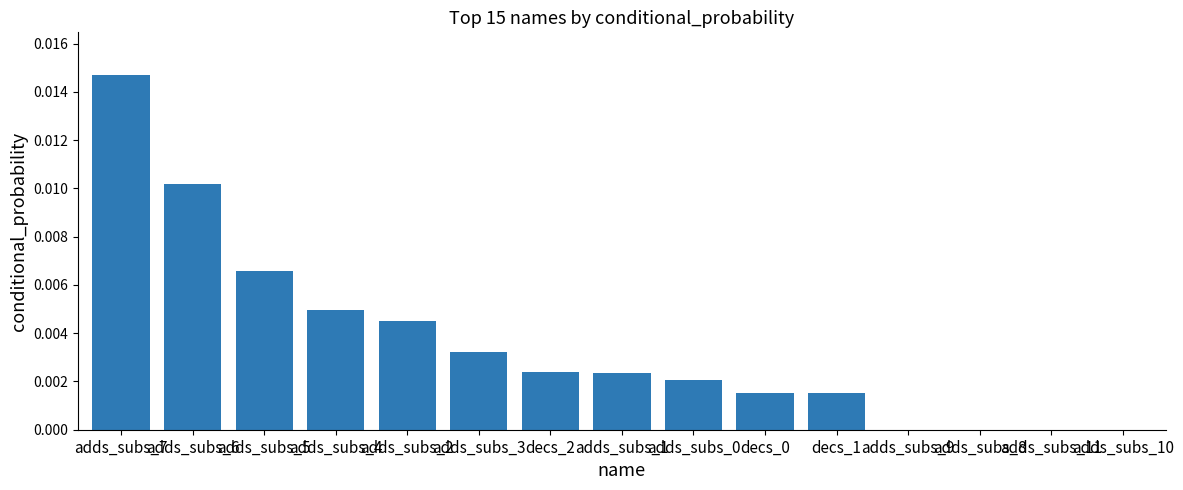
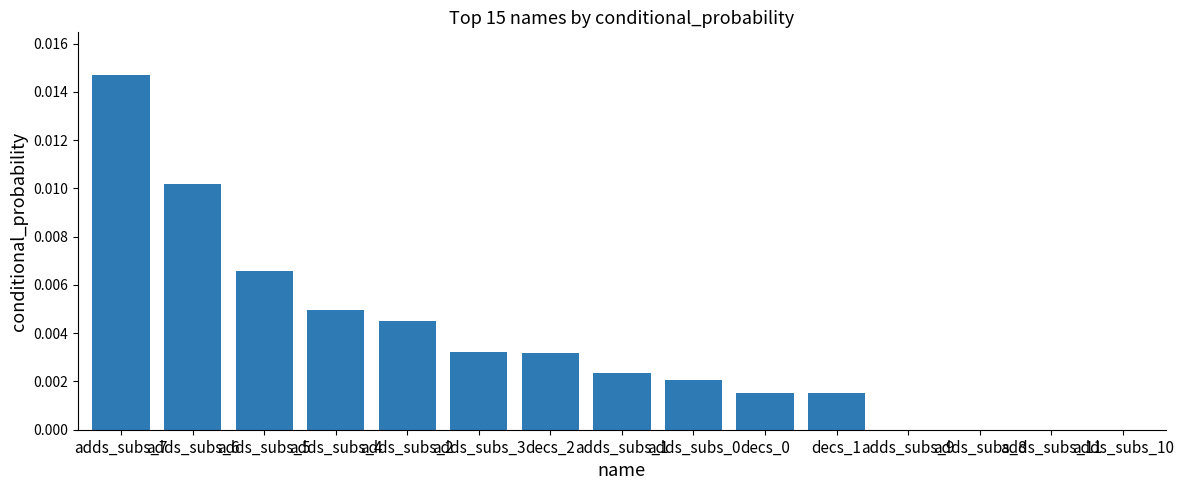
  {
-   "decs_2": 0.0024,
+   "decs_2": 0.0032,
    "decs_0": 0.0015,
    "decs_1": 0.0015
  }
